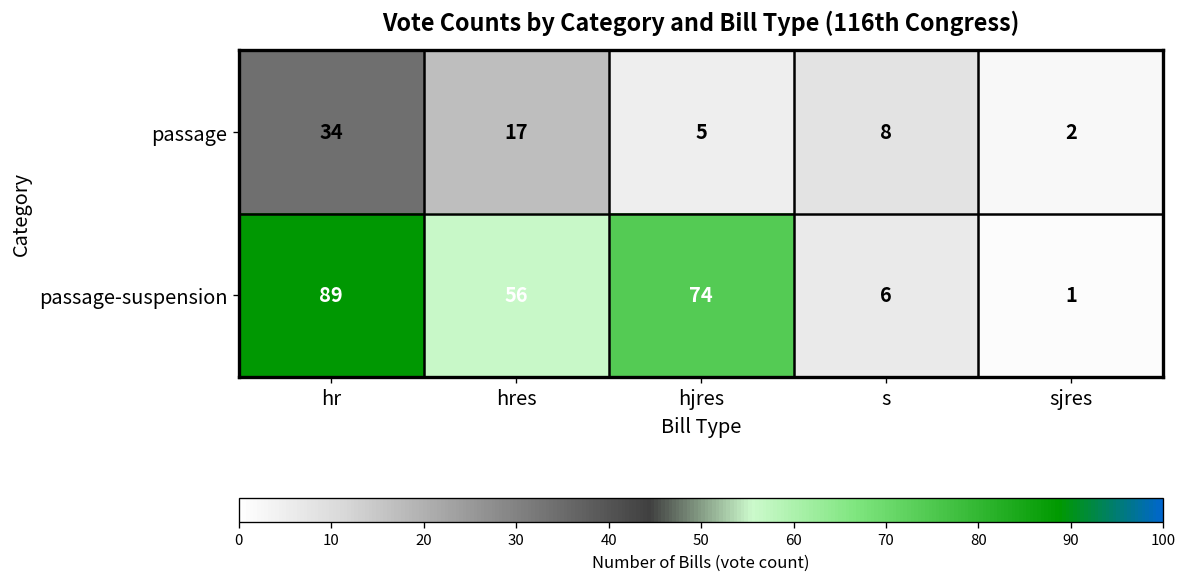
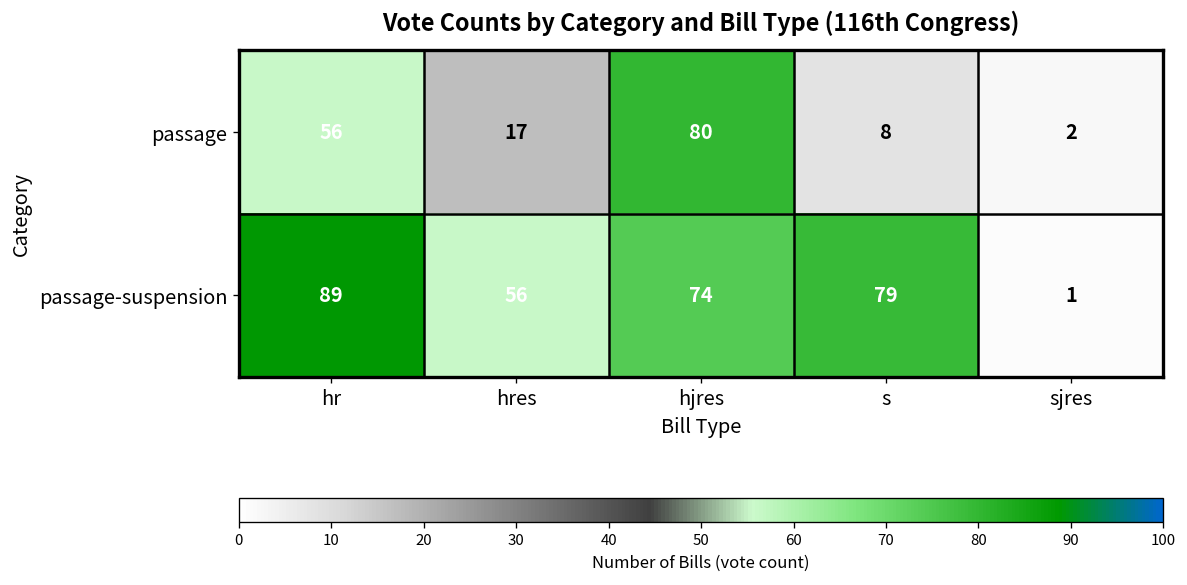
  {
    "passage": {
-     "hr": 34,
+     "hr": 56,
      "hres": 17,
-     "hjres": 5,
+     "hjres": 80,
      "s": 8,
      "sjres": 2
    },
    "passage-suspension": {
      "hr": 89,
      "hres": 56,
      "hjres": 74,
-     "s": 6,
+     "s": 79,
      "sjres": 1
    }
  }
